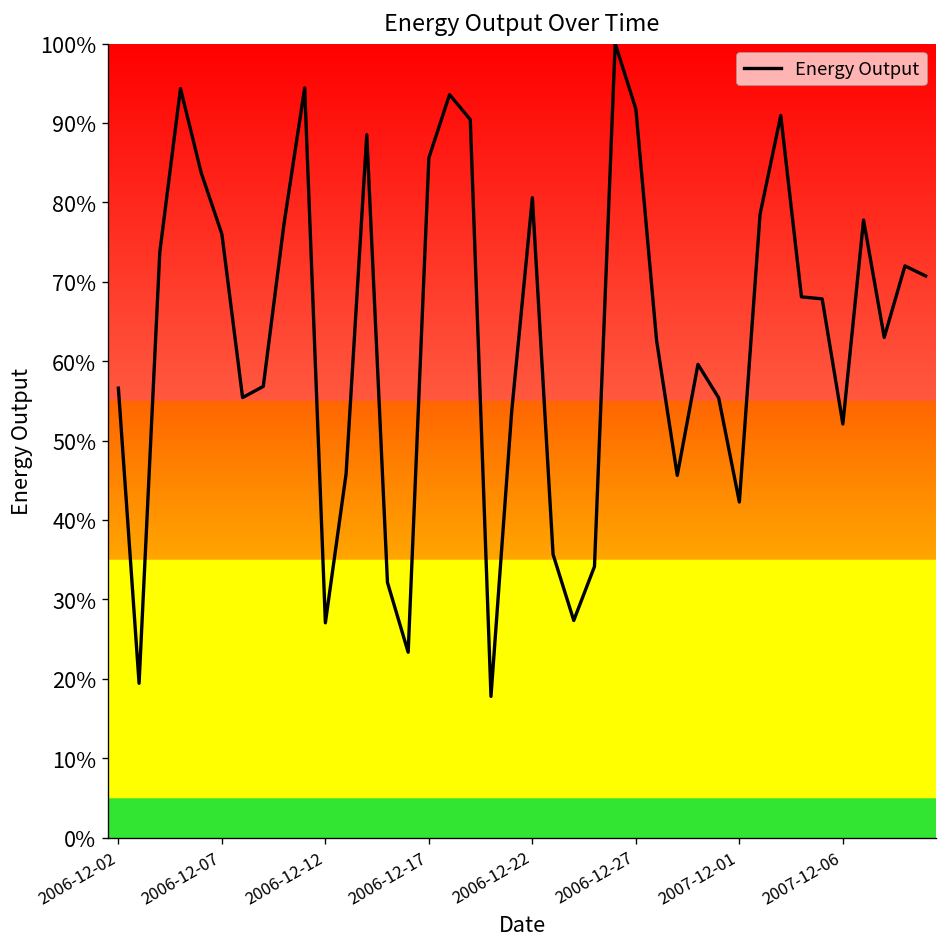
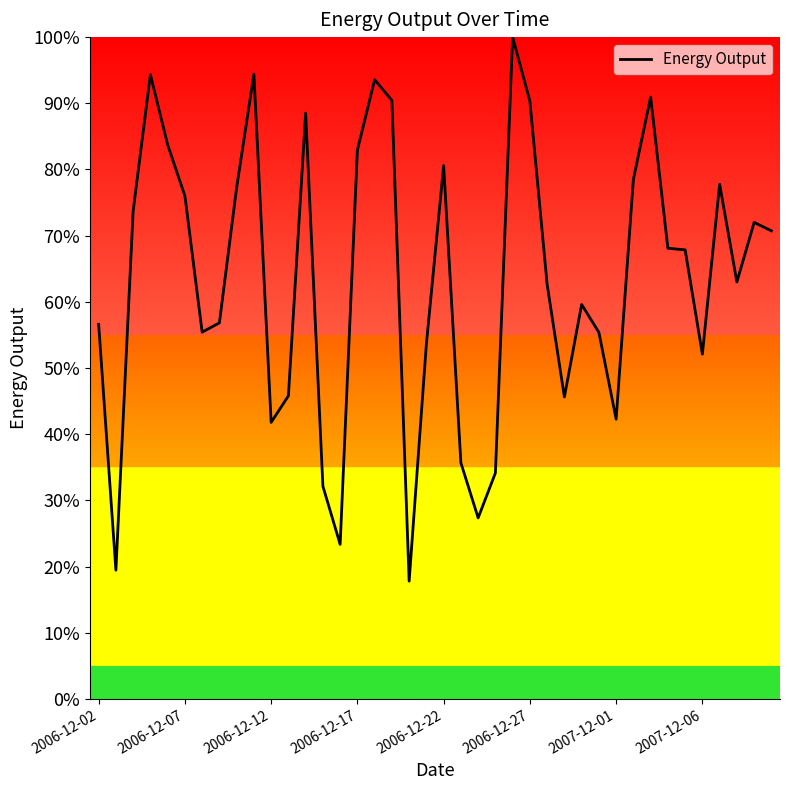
  {
    "2006-12-02": "57%",
    "2006-12-07": "76%",
-   "2006-12-12": "27%",
-   "2006-12-17": "86%",
+   "2006-12-12": "42%",
+   "2006-12-17": "83%",
    "2006-12-22": "81%",
-   "2006-12-27": "92%",
+   "2006-12-27": "90%",
    "2007-12-01": "42%",
    "2007-12-06": "52%"
  }
